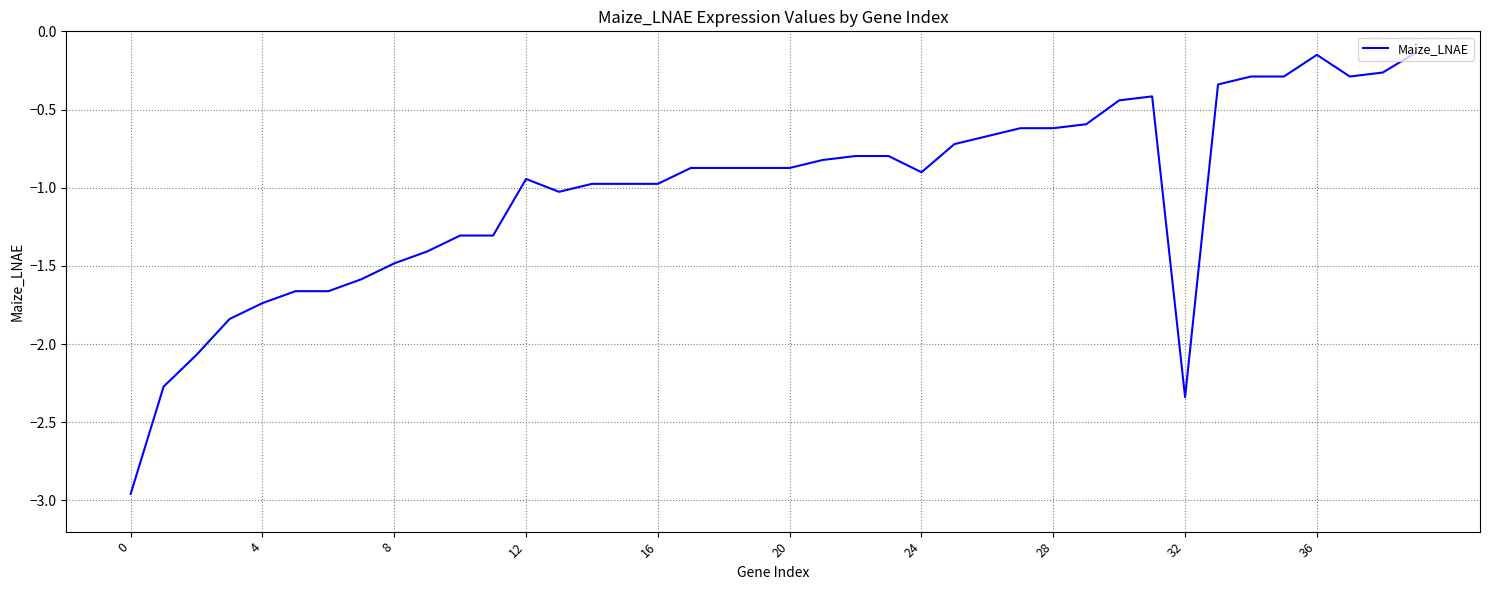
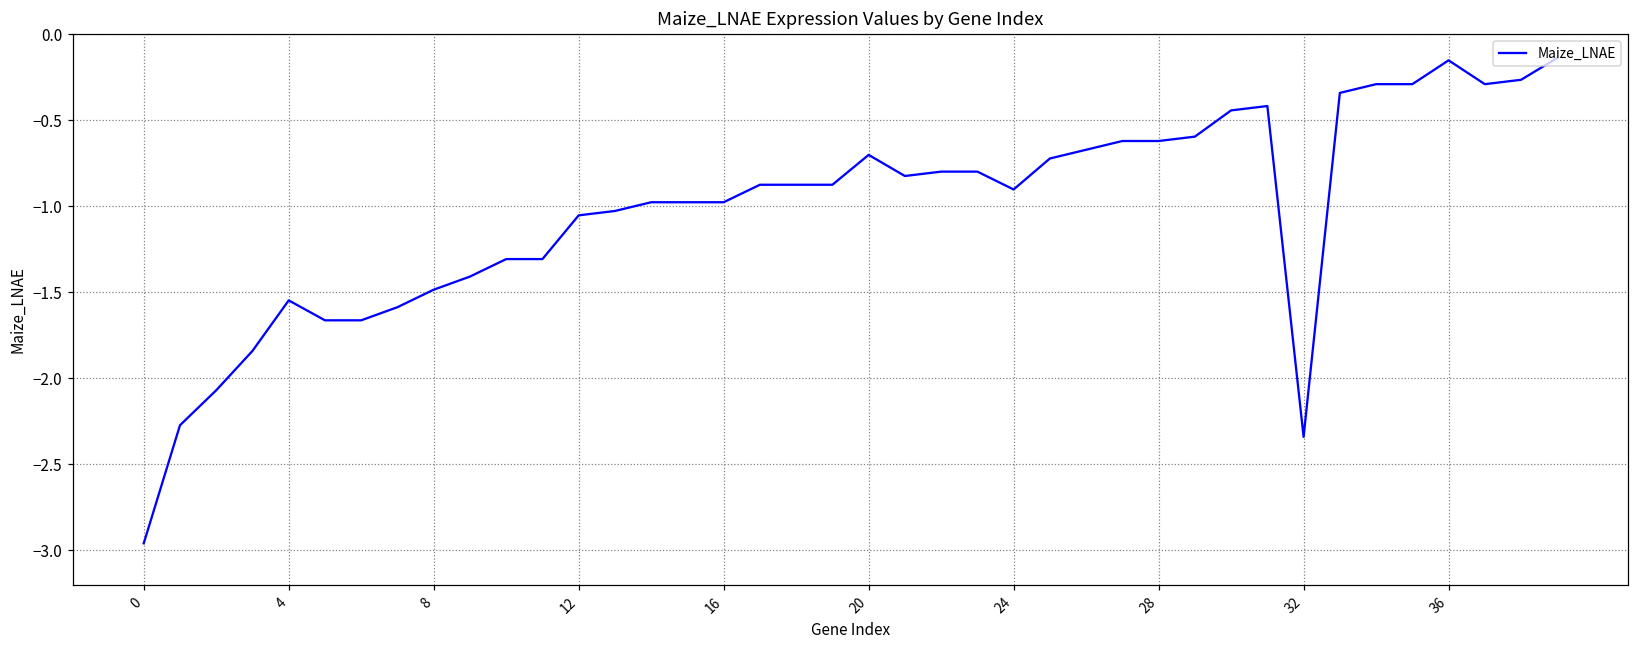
  {
    "0": -2.96,
-   "4": -1.74,
+   "4": -1.55,
    "8": -1.48,
-   "12": -0.94,
+   "12": -1.05,
    "16": -0.98,
-   "20": -0.87,
+   "20": -0.70,
    "24": -0.90,
    "28": -0.62,
    "32": -2.34,
    "36": -0.15
  }
